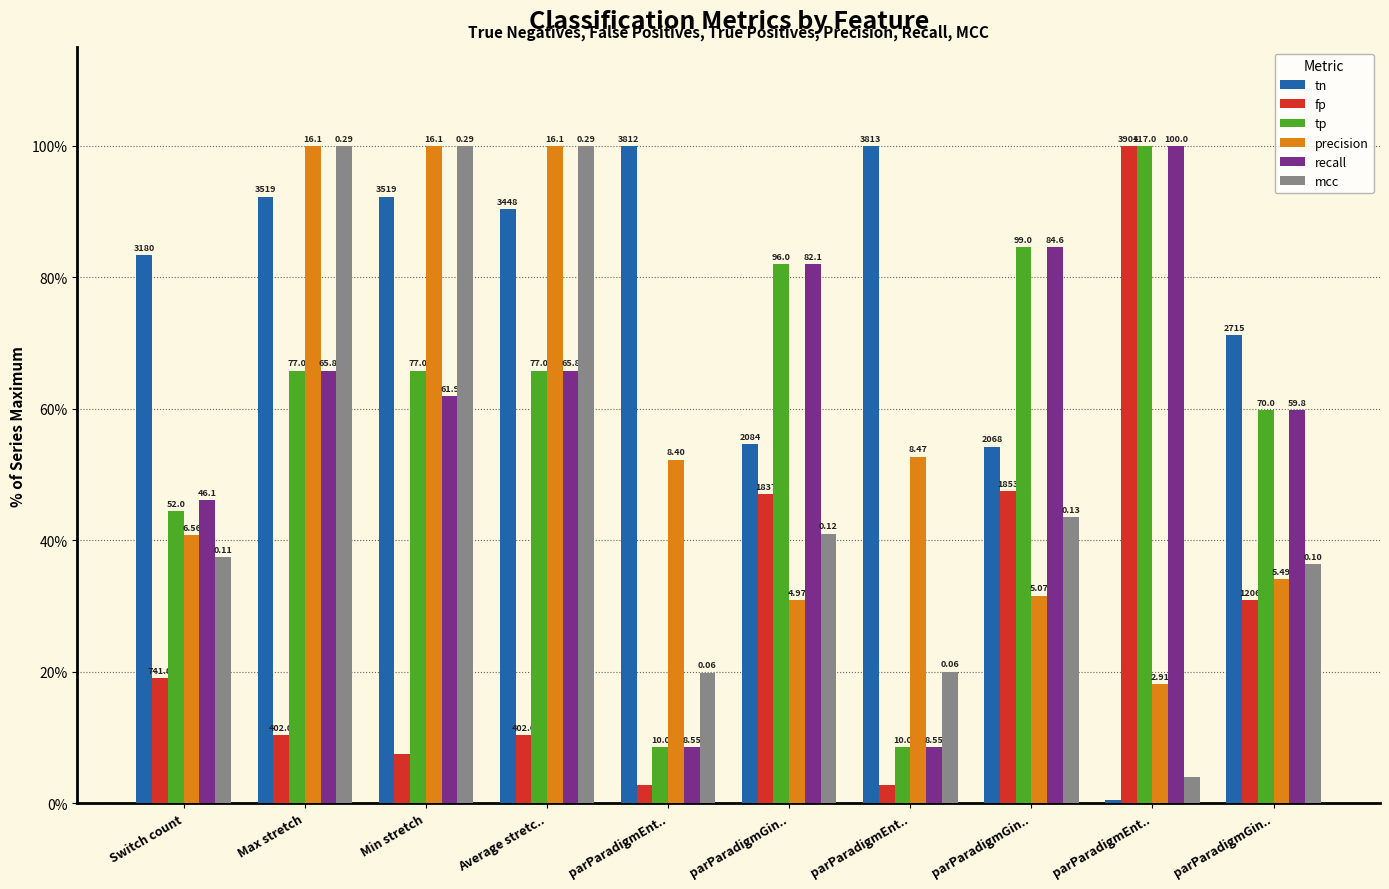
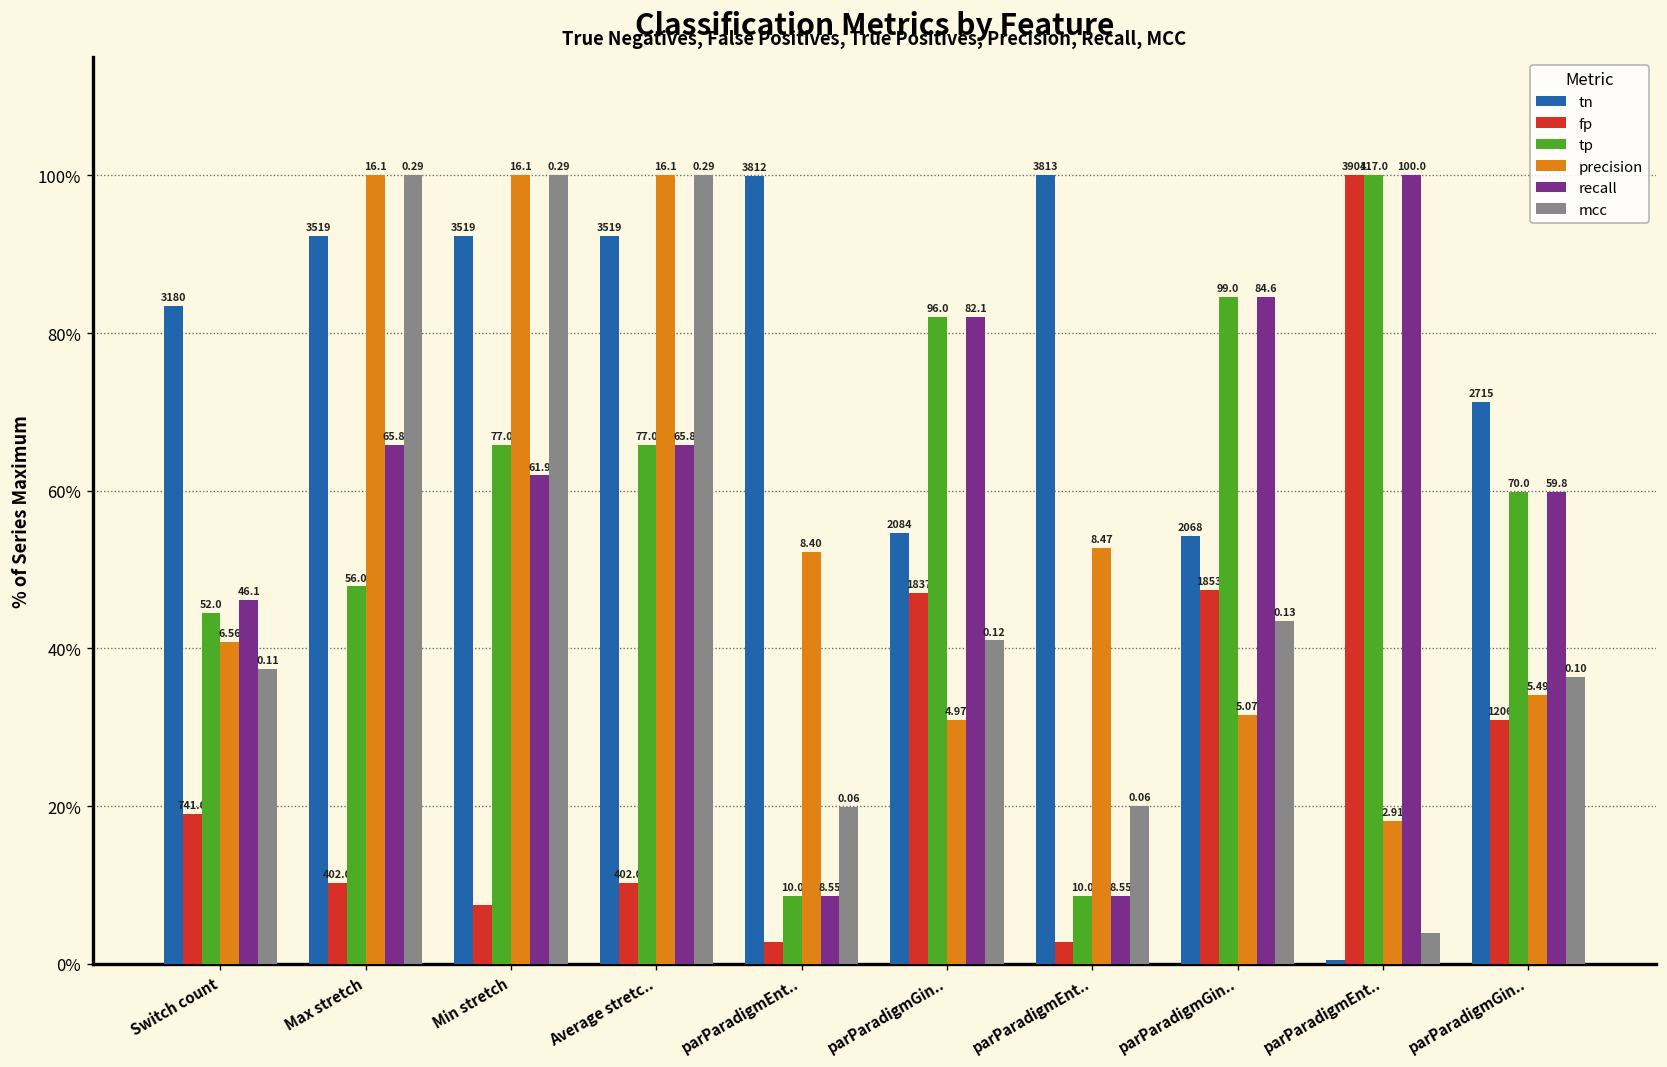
  {
    "tn": {
-     "Average stretc..": "3448"
+     "Average stretc..": "3519"
    },
    "fp": {
      "Min stretch": "7%"
    },
    "tp": {
-     "Max stretch": "77.0"
+     "Max stretch": "56.0"
    },
    "recall": {
      "Switch count": "46.1",
      "Max stretch": "65.8",
      "Min stretch": "61.9",
      "Average stretc..": "65.8"
    }
  }
